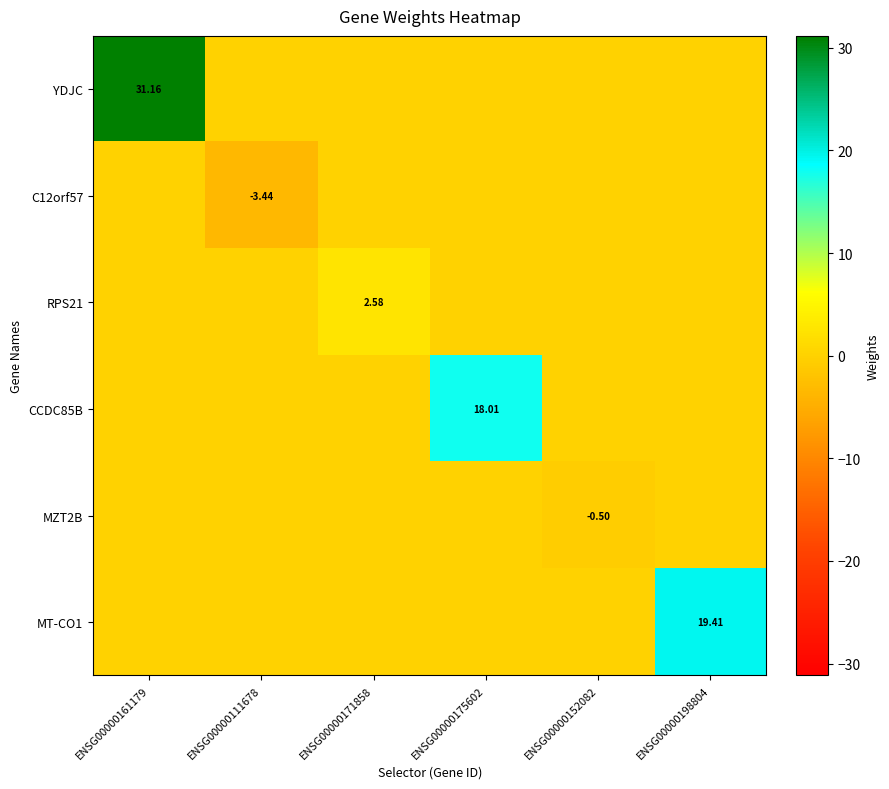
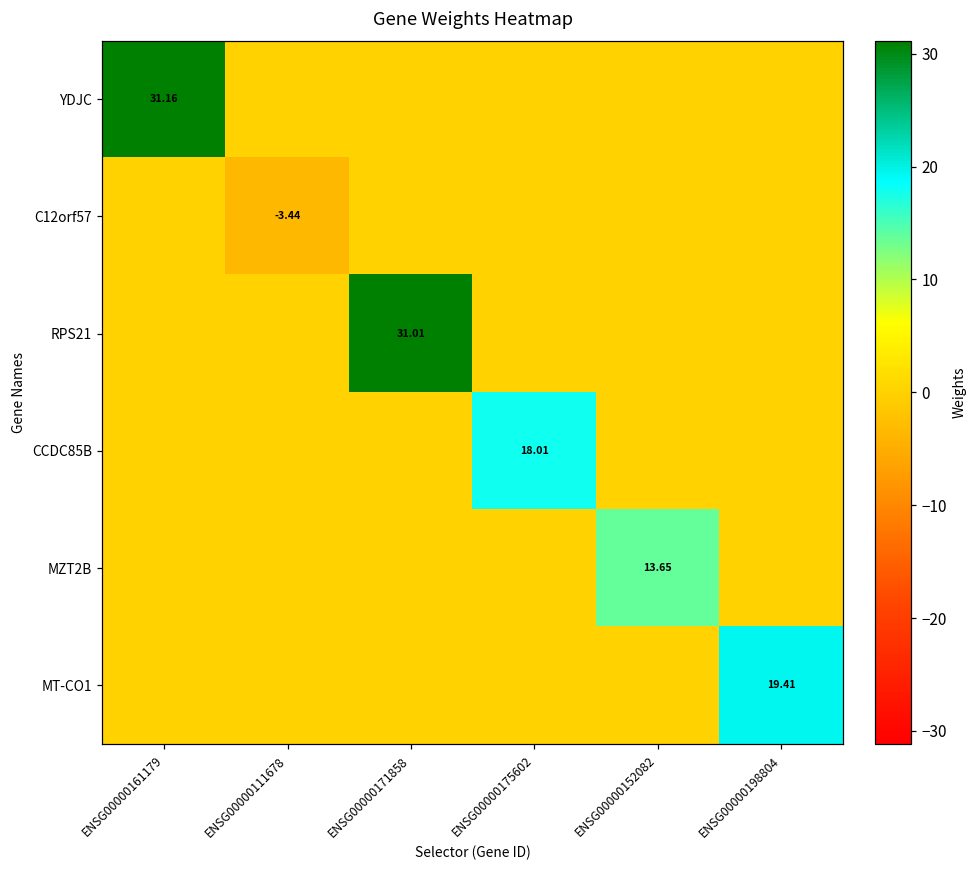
  {
    "YDJC": {
      "ENSG00000161179": 31.16
    },
    "C12orf57": {
      "ENSG00000111678": -3.44
    },
    "RPS21": {
-     "ENSG00000171858": 2.58
+     "ENSG00000171858": 31.01
    },
    "CCDC85B": {
      "ENSG00000175602": 18.01
    },
    "MZT2B": {
-     "ENSG00000152082": -0.50
+     "ENSG00000152082": 13.65
    },
    "MT-CO1": {
      "ENSG00000198804": 19.41
    }
  }
